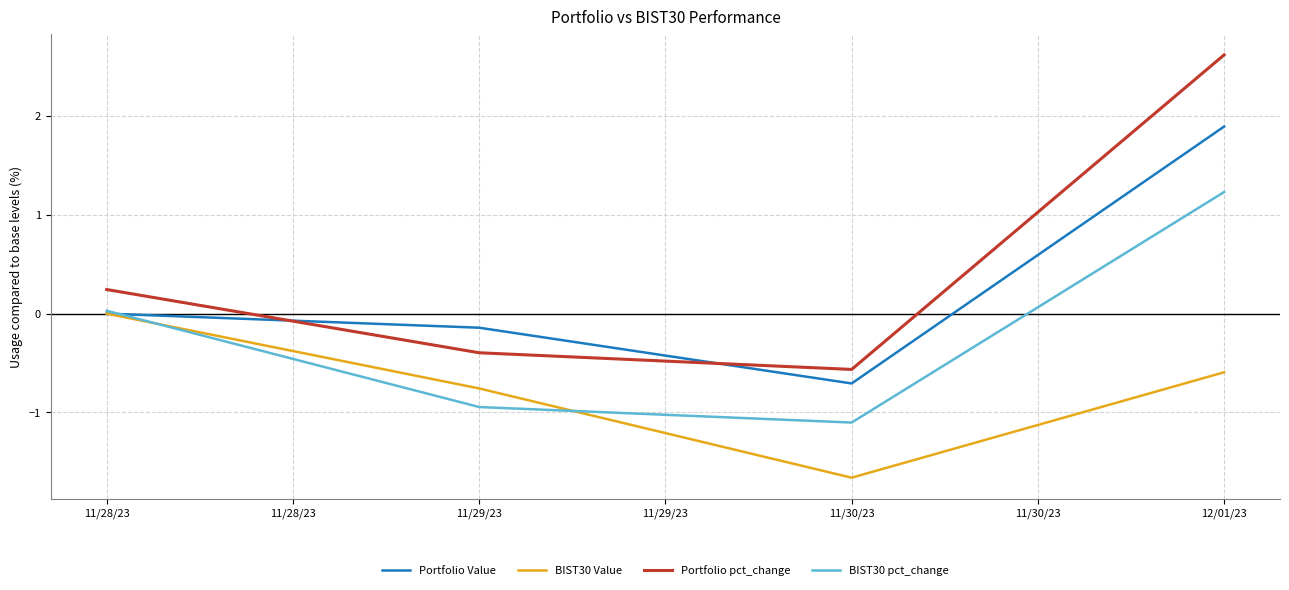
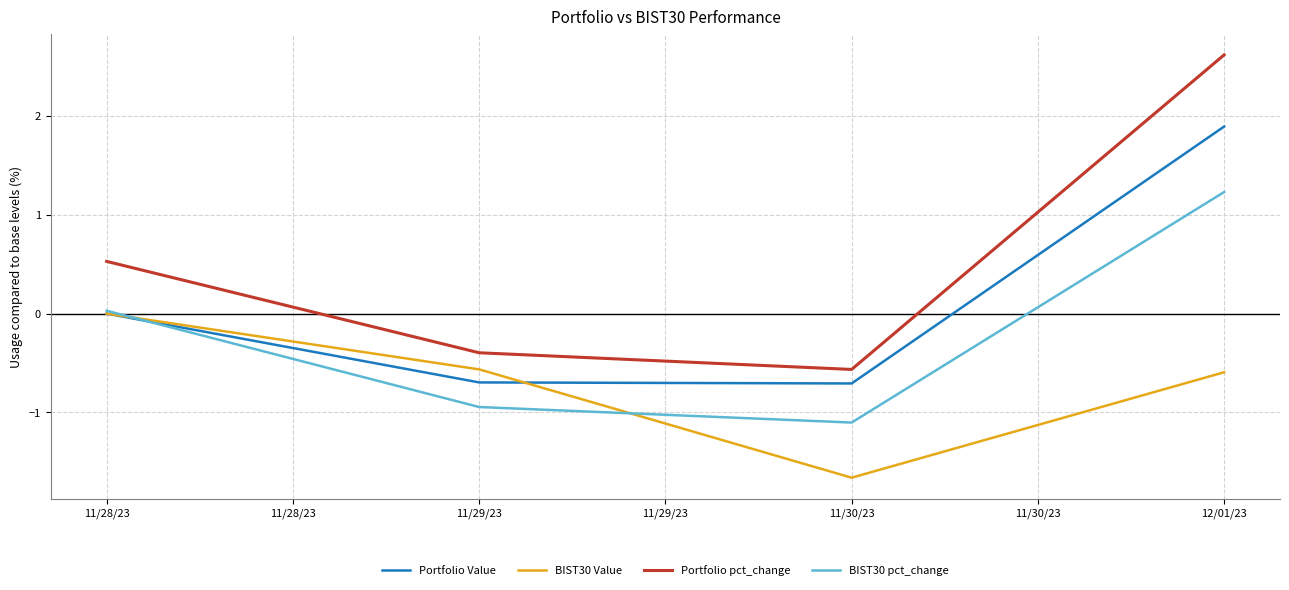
  {
    "Portfolio Value": {
-     "11/29/23": -0.1,
+     "11/29/23": -0.7,
      "11/30/23": -0.7,
      "12/01/23": 1.9
    },
    "BIST30 Value": {
-     "11/29/23": -0.8,
+     "11/29/23": -0.6,
      "11/30/23": -1.7,
      "12/01/23": -0.6
    },
    "Portfolio pct_change": {
-     "11/28/23": 0.2,
+     "11/28/23": 0.5,
      "11/29/23": -0.4,
      "11/30/23": -0.6,
      "12/01/23": 2.6
    },
    "BIST30 pct_change": {
      "11/28/23": 0.0,
      "11/29/23": -0.9,
      "11/30/23": -1.1,
      "12/01/23": 1.2
    }
  }
